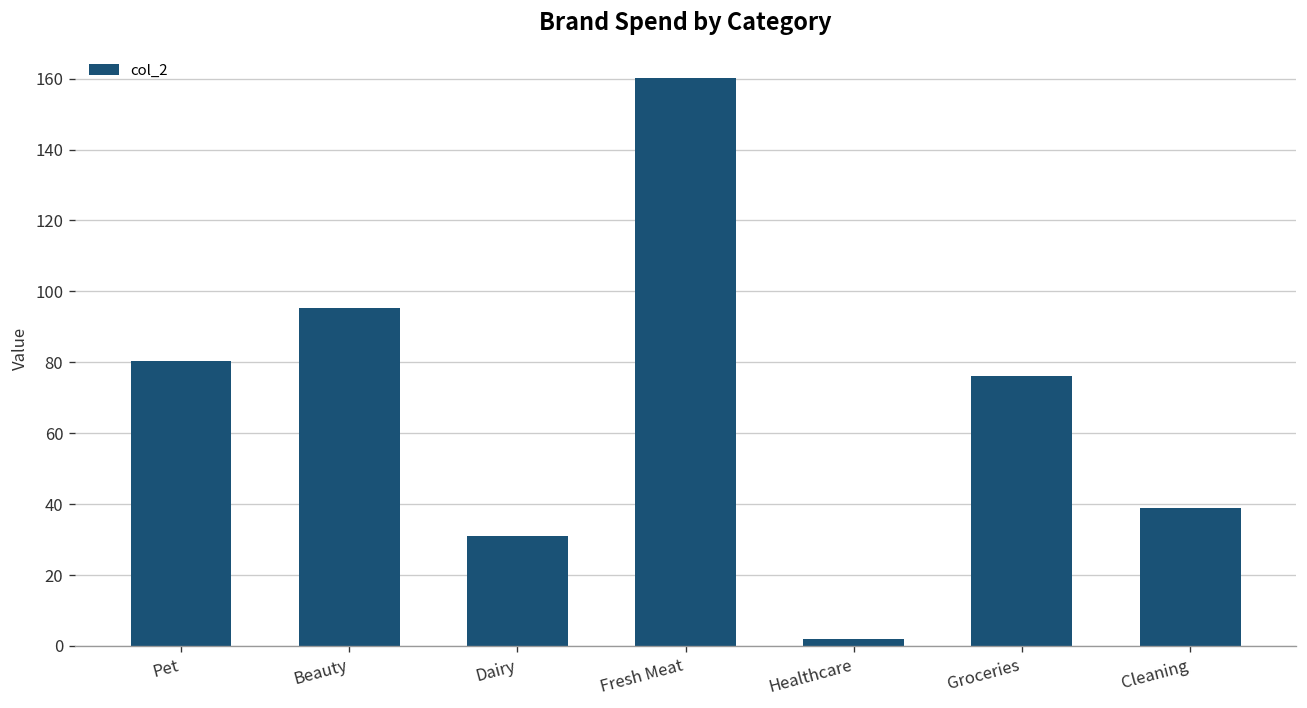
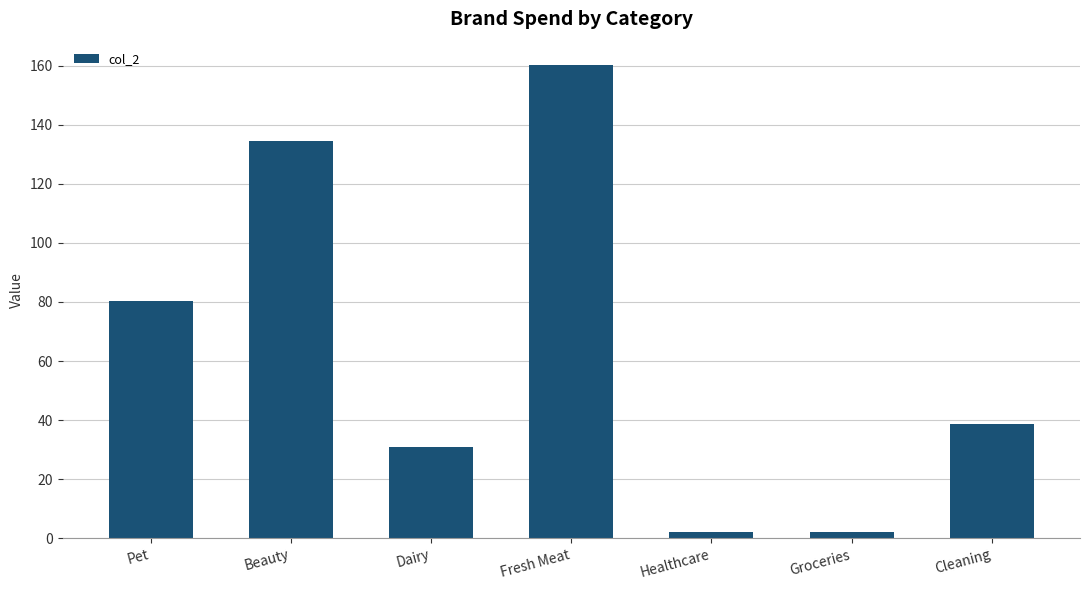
  {
    "Pet": 80,
-   "Beauty": 95,
+   "Beauty": 135,
    "Dairy": 31,
    "Fresh Meat": 160,
    "Healthcare": 2,
-   "Groceries": 76,
+   "Groceries": 2,
    "Cleaning": 39
  }
